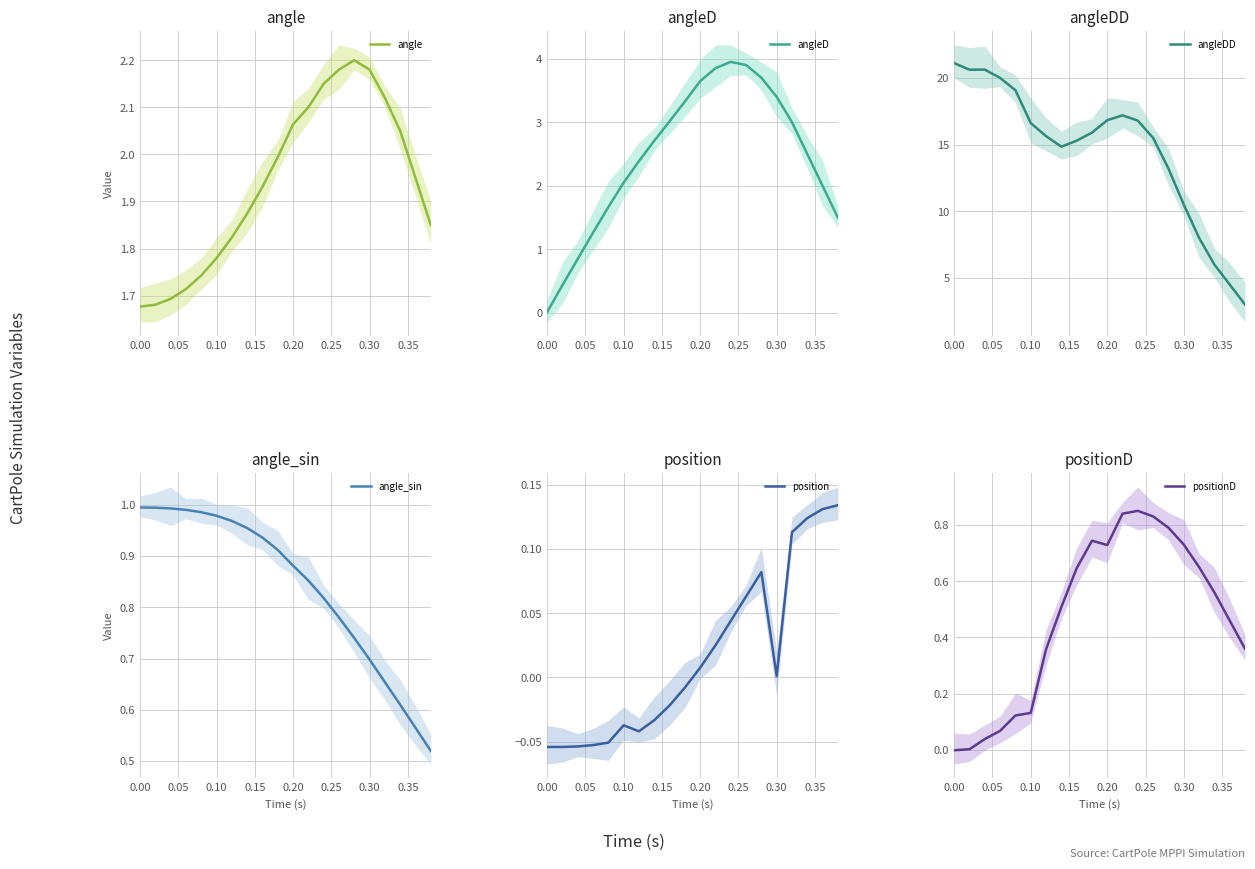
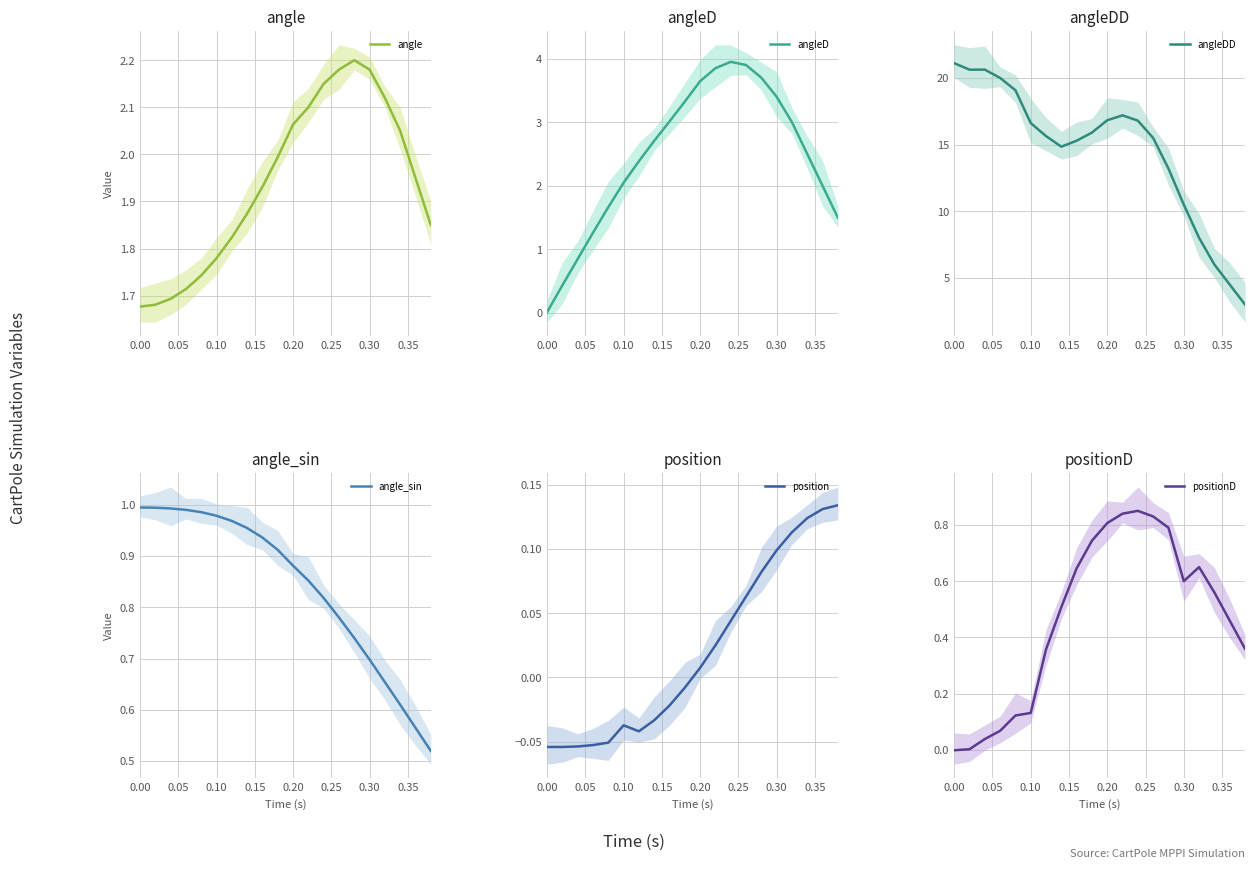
  {
    "angle": {
      "angle": {
        "0.00": 1.68,
        "0.10": 1.78,
        "0.20": 2.06,
        "0.30": 2.18
      }
    },
    "angleD": {
      "angleD": {
        "0.00": 0.0,
        "0.10": 2.0,
        "0.20": 3.6,
        "0.30": 3.4
      }
    },
    "angleDD": {
      "angleDD": {
        "0.00": 21.1,
        "0.10": 16.6,
        "0.20": 16.8,
        "0.30": 10.5
      }
    },
    "angle_sin": {
      "angle_sin": {
        "0.00": 0.99,
        "0.10": 0.98,
        "0.20": 0.88,
        "0.30": 0.70
      }
    },
    "position": {
      "position": {
        "0.00": -0.054,
        "0.10": -0.037,
        "0.20": 0.008,
-       "0.30": 0.001
+       "0.30": 0.099
      }
    },
    "positionD": {
      "positionD": {
        "0.00": 0.00,
        "0.10": 0.13,
-       "0.20": 0.73,
-       "0.30": 0.73
+       "0.20": 0.81,
+       "0.30": 0.60
      }
    }
  }
